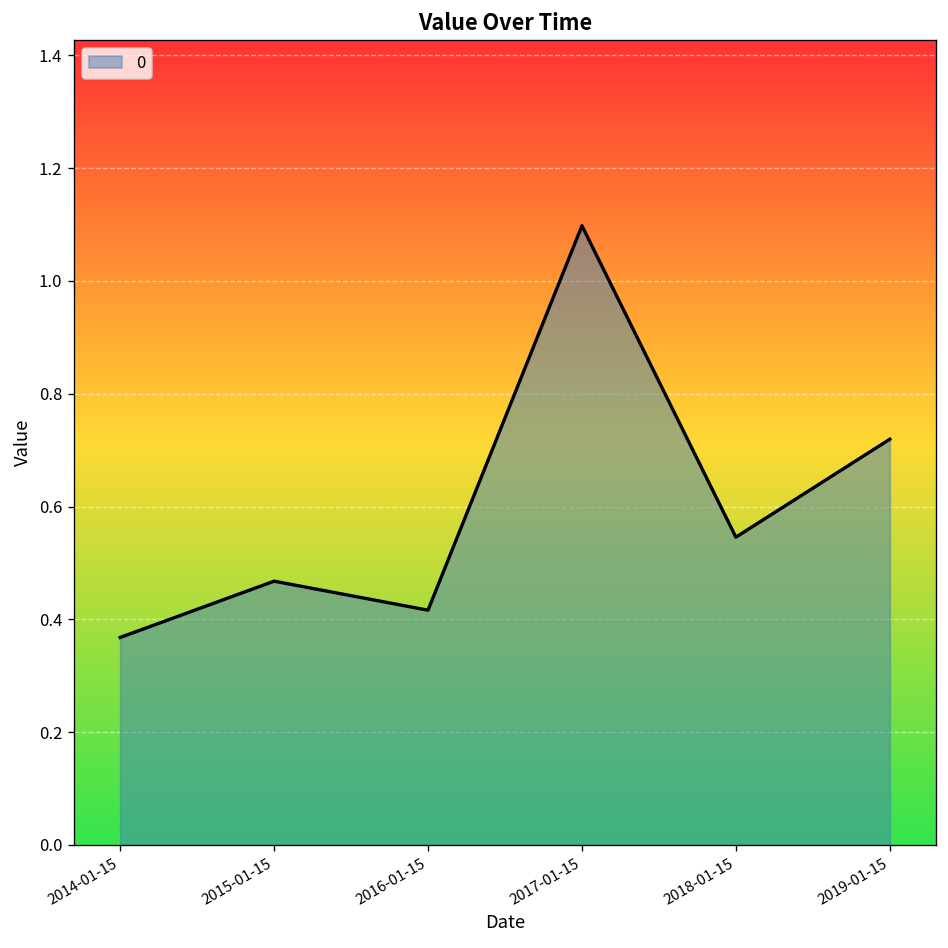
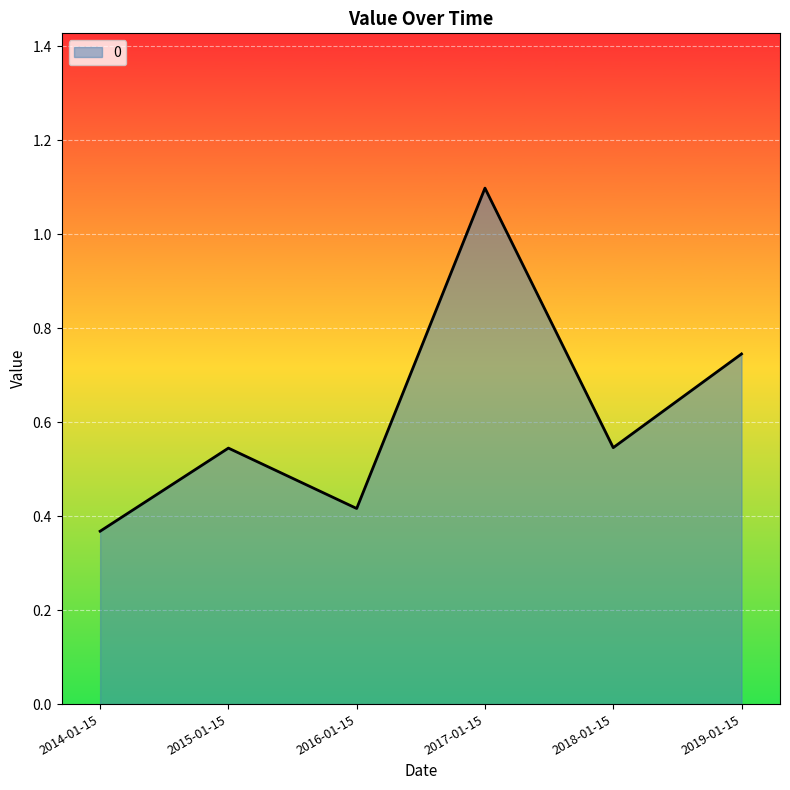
  {
    "2014-01-15": 0.37,
-   "2015-01-15": 0.47,
+   "2015-01-15": 0.54,
    "2016-01-15": 0.42,
    "2017-01-15": 1.10,
    "2018-01-15": 0.55,
-   "2019-01-15": 0.72
+   "2019-01-15": 0.75
  }
